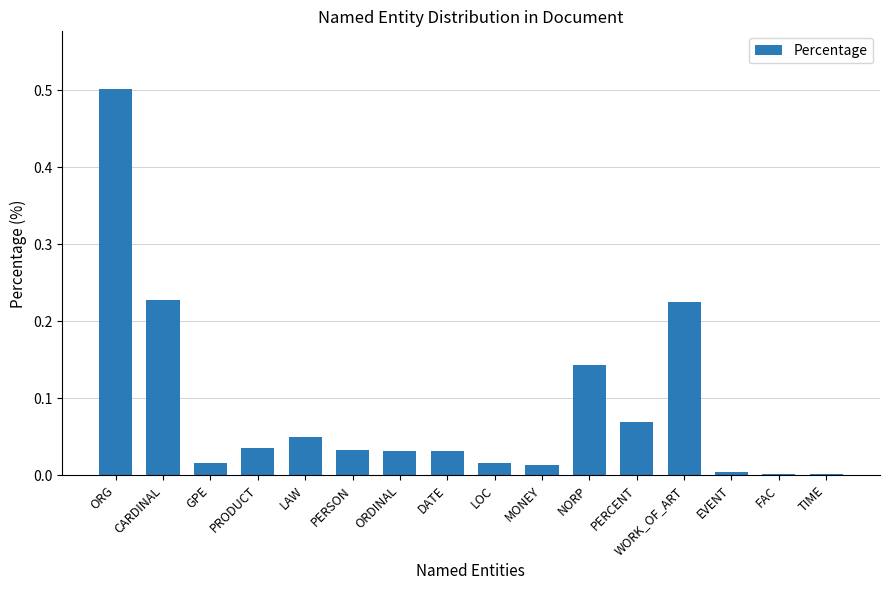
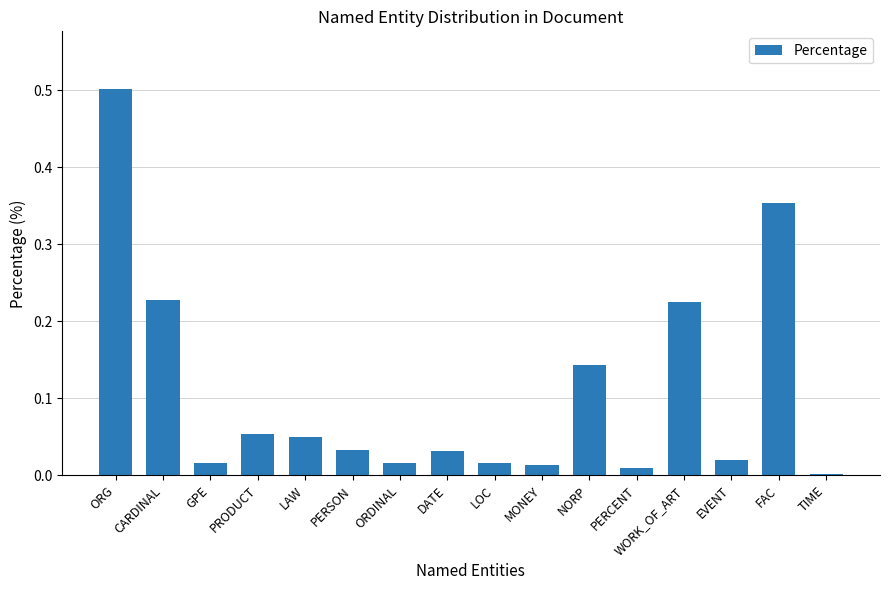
  {
    "ORG": 0.50,
    "CARDINAL": 0.23,
    "GPE": 0.02,
-   "PRODUCT": 0.03,
+   "PRODUCT": 0.05,
    "LAW": 0.05,
    "PERSON": 0.03,
-   "ORDINAL": 0.03,
+   "ORDINAL": 0.02,
    "DATE": 0.03,
    "LOC": 0.02,
    "MONEY": 0.01,
    "NORP": 0.14,
-   "PERCENT": 0.07,
+   "PERCENT": 0.01,
    "WORK_OF_ART": 0.23,
-   "EVENT": 0.00,
-   "FAC": 0.00
+   "EVENT": 0.02,
+   "FAC": 0.35
  }
